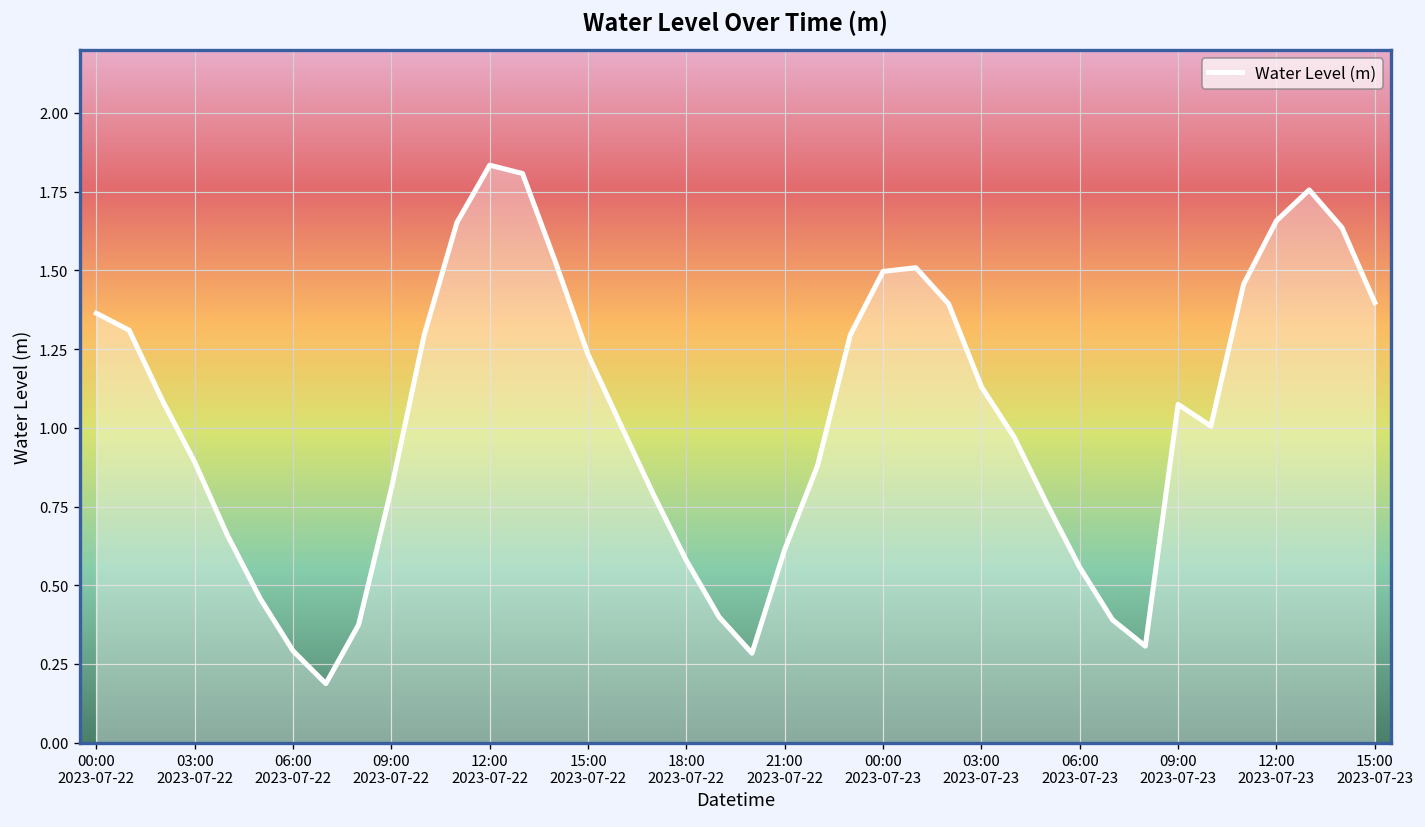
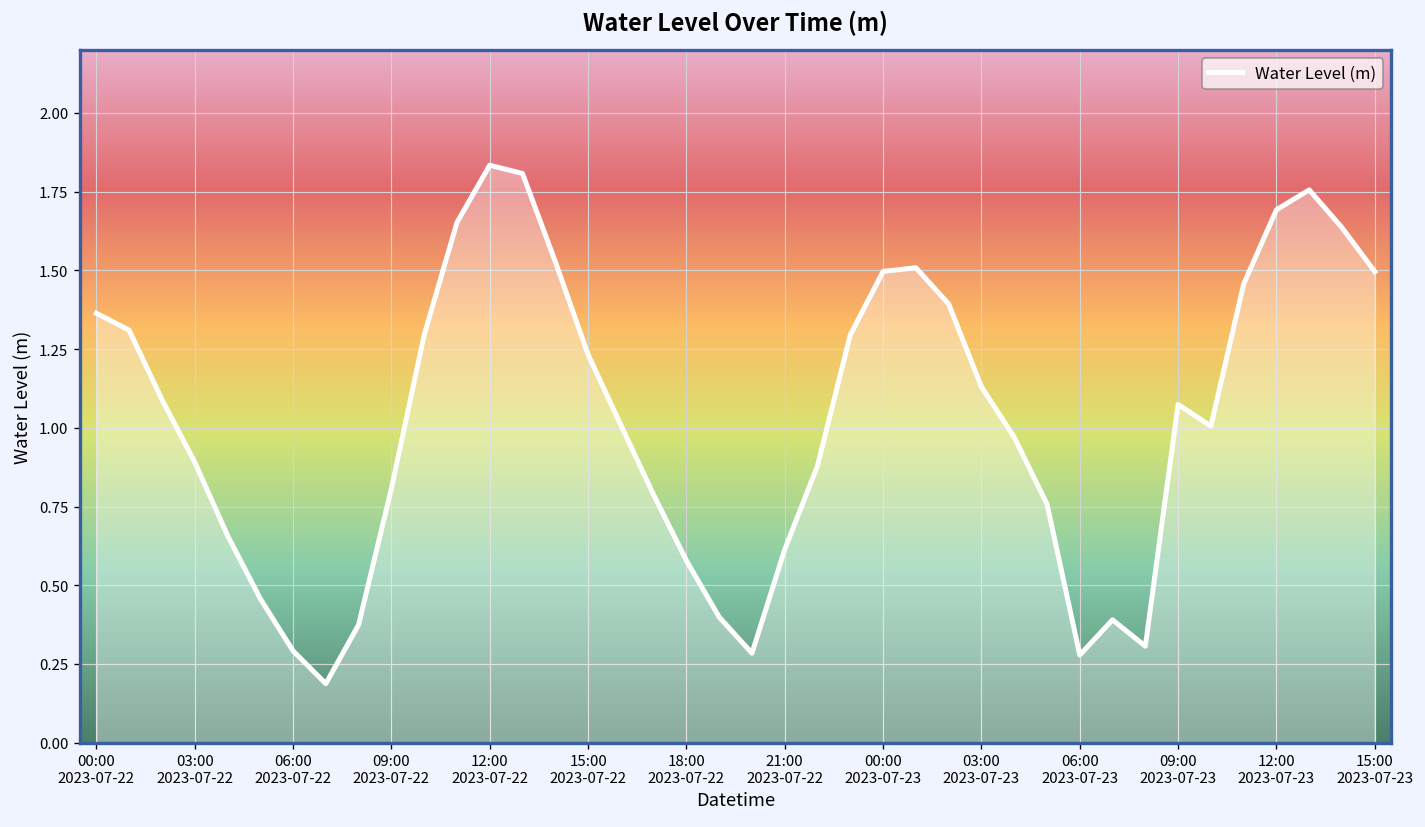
  {
    "00:00 2023-07-22": 1.36,
    "03:00 2023-07-22": 0.89,
    "06:00 2023-07-22": 0.29,
    "09:00 2023-07-22": 0.81,
    "12:00 2023-07-22": 1.83,
    "15:00 2023-07-22": 1.23,
    "18:00 2023-07-22": 0.58,
    "21:00 2023-07-22": 0.61,
    "00:00 2023-07-23": 1.50,
    "03:00 2023-07-23": 1.13,
-   "06:00 2023-07-23": 0.56,
+   "06:00 2023-07-23": 0.28,
    "09:00 2023-07-23": 1.07,
-   "12:00 2023-07-23": 1.66,
-   "15:00 2023-07-23": 1.40
+   "12:00 2023-07-23": 1.69,
+   "15:00 2023-07-23": 1.50
  }
